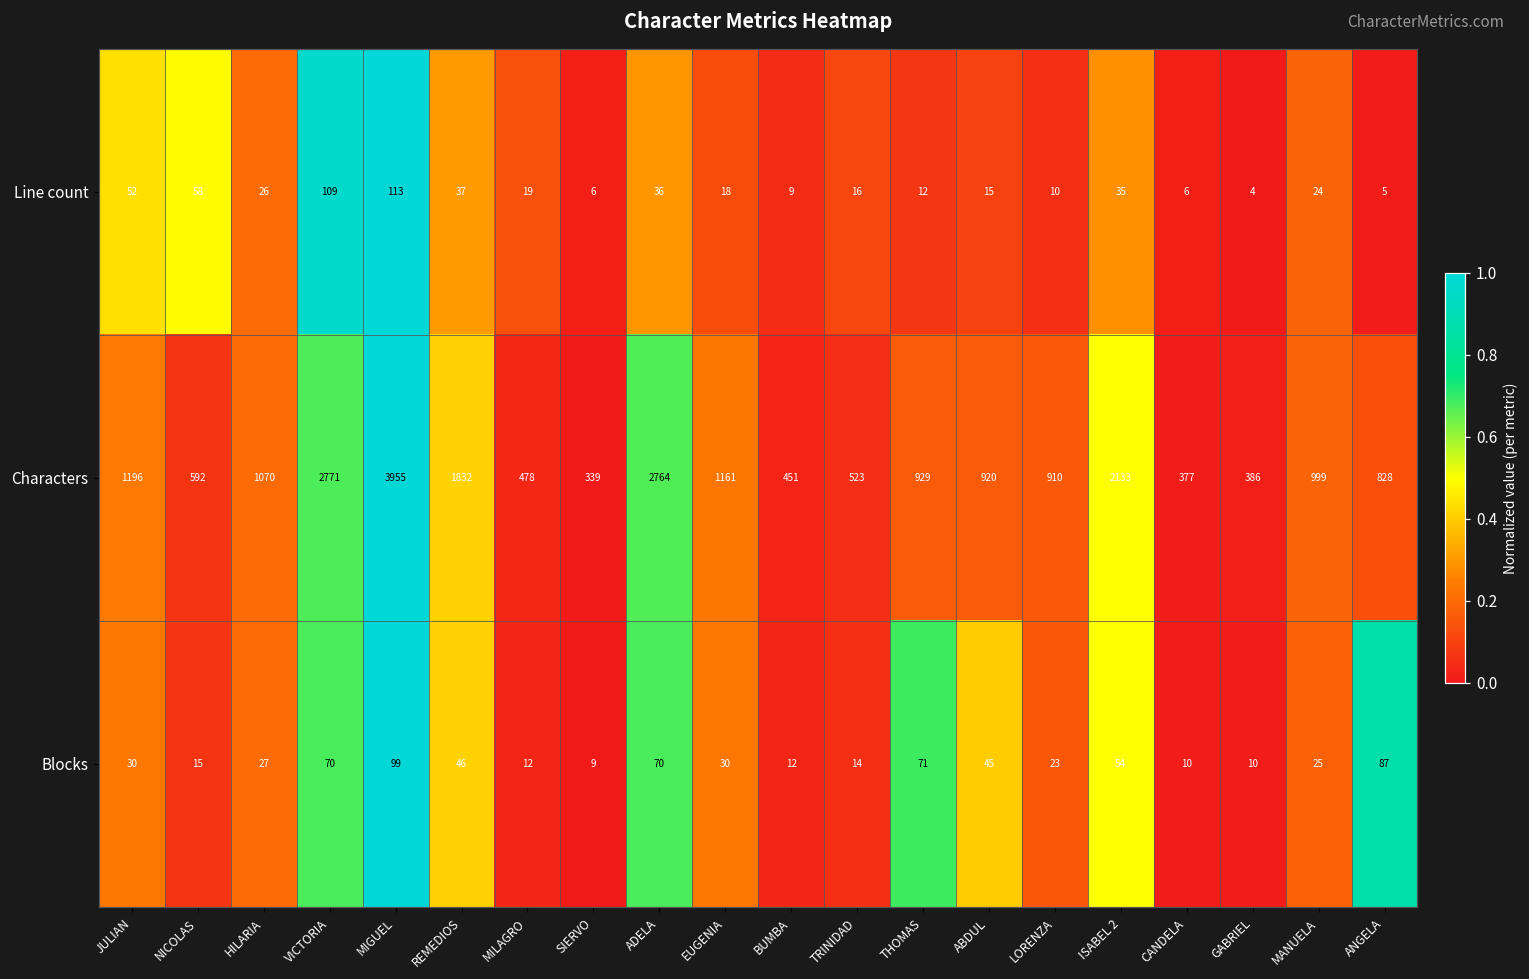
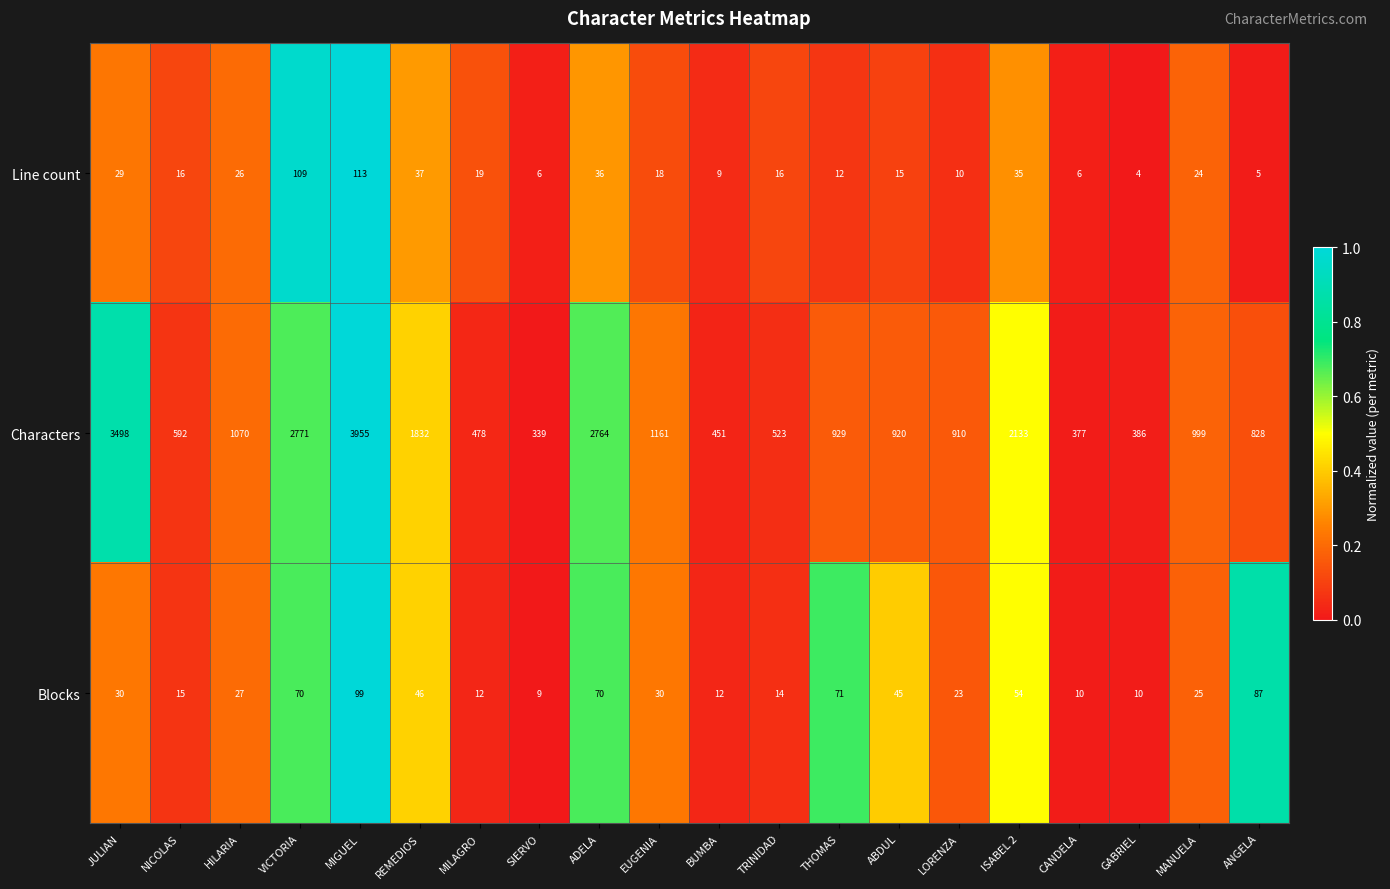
  {
    "Line count": {
-     "JULIAN": 52,
-     "NICOLAS": 58,
+     "JULIAN": 29,
+     "NICOLAS": 16,
      "HILARIA": 26,
      "VICTORIA": 109,
      "MIGUEL": 113,
      "REMEDIOS": 37,
      "MILAGRO": 19,
      "SIERVO": 6,
      "ADELA": 36,
      "EUGENIA": 18,
      "BUMBA": 9,
      "TRINIDAD": 16,
      "THOMAS": 12,
      "ABDUL": 15,
      "LORENZA": 10,
      "ISABEL 2": 35,
      "CANDELA": 6,
      "GABRIEL": 4,
      "MANUELA": 24,
      "ANGELA": 5
    },
    "Characters": {
-     "JULIAN": 1196,
+     "JULIAN": 3498,
      "NICOLAS": 592,
      "HILARIA": 1070,
      "VICTORIA": 2771,
      "MIGUEL": 3955,
      "REMEDIOS": 1832,
      "MILAGRO": 478,
      "SIERVO": 339,
      "ADELA": 2764,
      "EUGENIA": 1161,
      "BUMBA": 451,
      "TRINIDAD": 523,
      "THOMAS": 929,
      "ABDUL": 920,
      "LORENZA": 910,
      "ISABEL 2": 2133,
      "CANDELA": 377,
      "GABRIEL": 386,
      "MANUELA": 999,
      "ANGELA": 828
    },
    "Blocks": {
      "JULIAN": 30,
      "NICOLAS": 15,
      "HILARIA": 27,
      "VICTORIA": 70,
      "MIGUEL": 99,
      "REMEDIOS": 46,
      "MILAGRO": 12,
      "SIERVO": 9,
      "ADELA": 70,
      "EUGENIA": 30,
      "BUMBA": 12,
      "TRINIDAD": 14,
      "THOMAS": 71,
      "ABDUL": 45,
      "LORENZA": 23,
      "ISABEL 2": 54,
      "CANDELA": 10,
      "GABRIEL": 10,
      "MANUELA": 25,
      "ANGELA": 87
    }
  }
